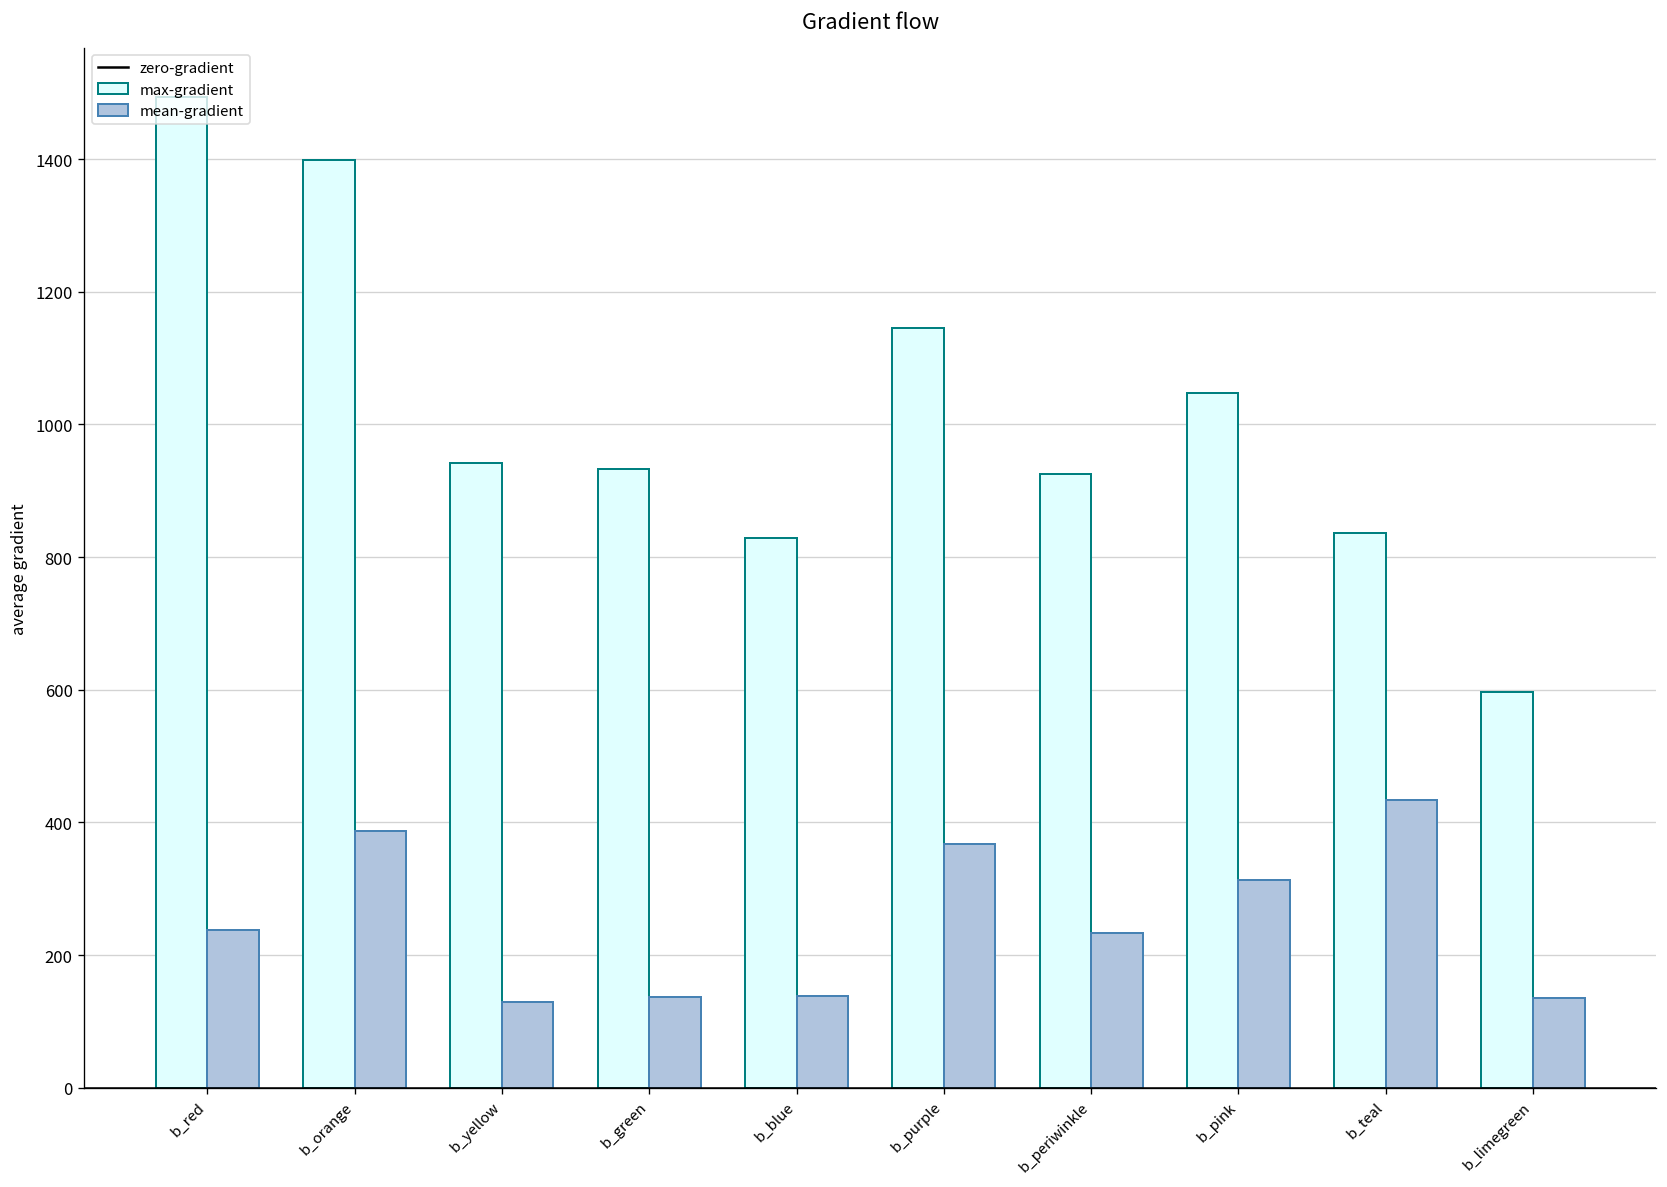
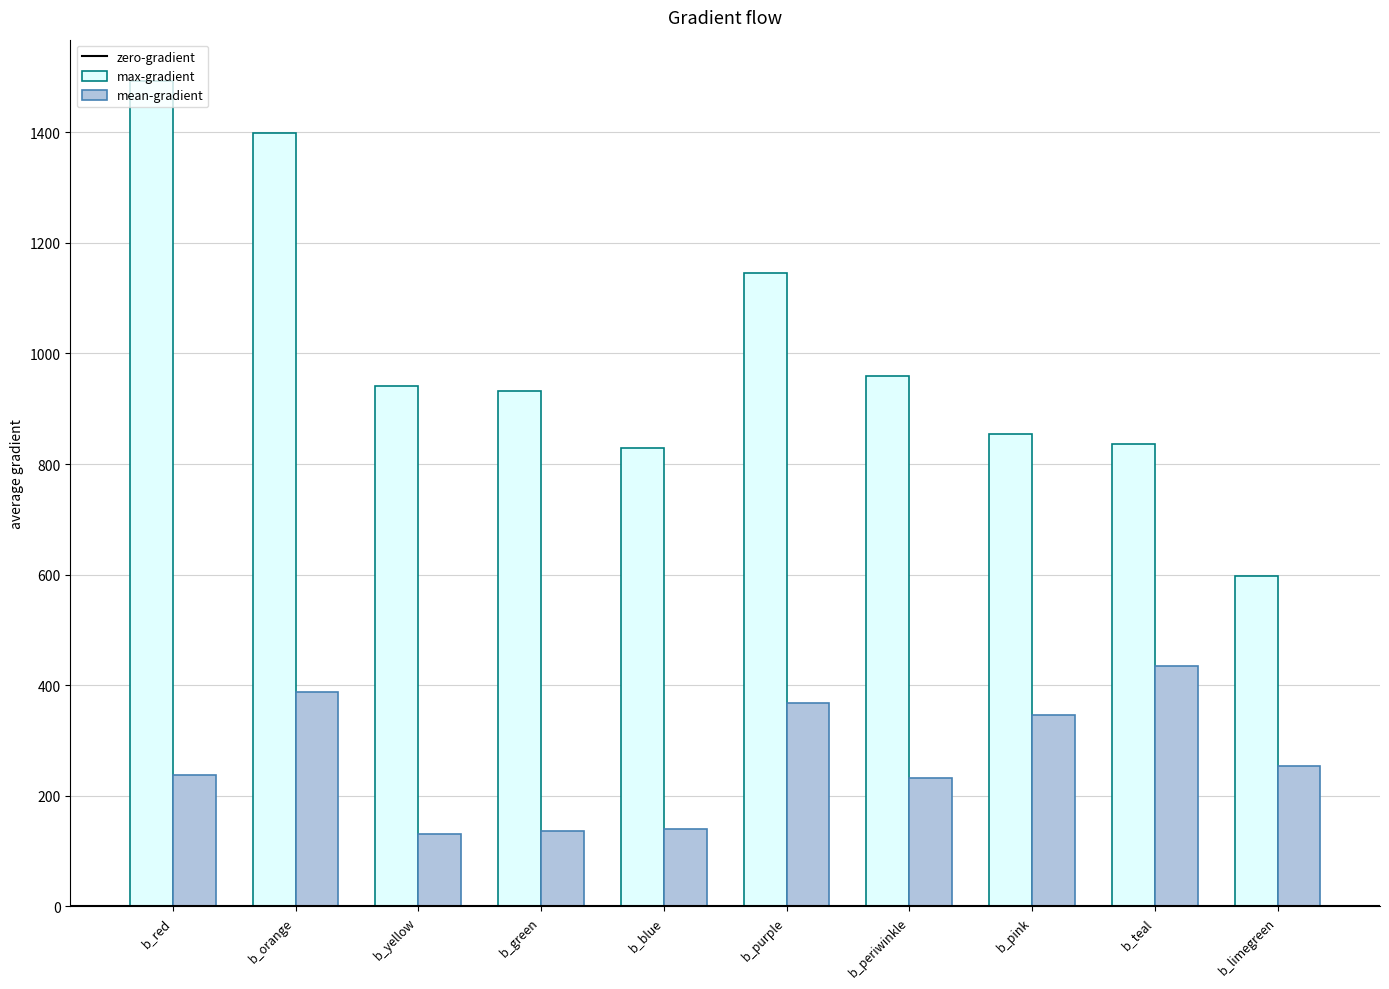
  {
    "max-gradient": {
      "b_orange": 1400,
      "b_yellow": 940,
      "b_green": 930,
      "b_blue": 830,
      "b_purple": 1150,
-     "b_periwinkle": 930,
-     "b_pink": 1050,
+     "b_periwinkle": 960,
+     "b_pink": 850,
      "b_teal": 840,
      "b_limegreen": 600
    },
    "mean-gradient": {
      "b_red": 240,
      "b_orange": 390,
      "b_yellow": 130,
      "b_green": 140,
      "b_blue": 140,
      "b_purple": 370,
      "b_periwinkle": 230,
-     "b_pink": 310,
+     "b_pink": 350,
      "b_teal": 430,
-     "b_limegreen": 140
+     "b_limegreen": 250
    }
  }
